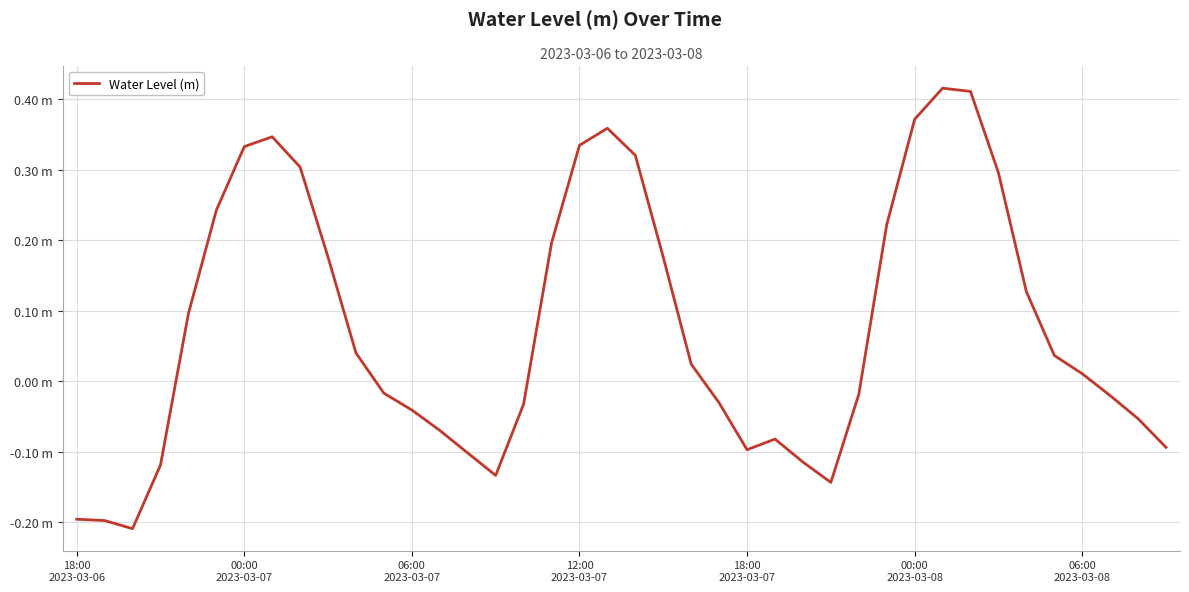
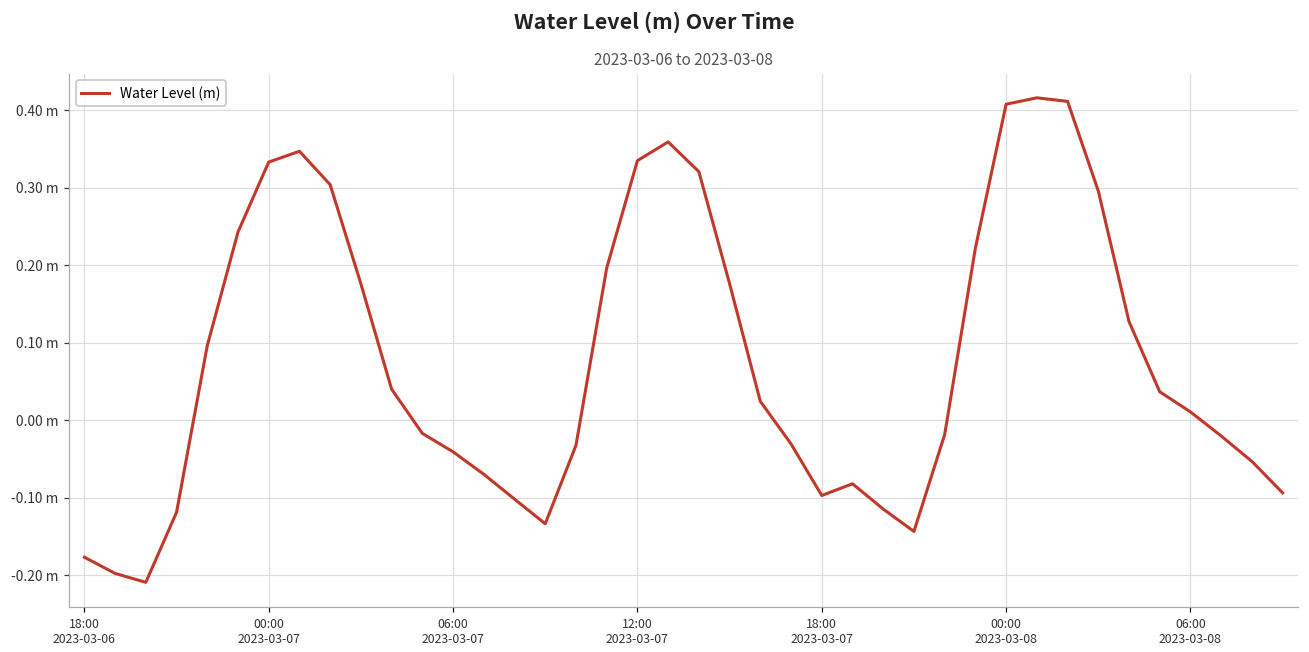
  {
-   "18:00 2023-03-06": "-0.20 m",
+   "18:00 2023-03-06": "-0.18 m",
    "00:00 2023-03-07": "0.33 m",
    "06:00 2023-03-07": "-0.04 m",
    "12:00 2023-03-07": "0.33 m",
    "18:00 2023-03-07": "-0.10 m",
-   "00:00 2023-03-08": "0.37 m",
+   "00:00 2023-03-08": "0.41 m",
    "06:00 2023-03-08": "0.01 m"
  }
